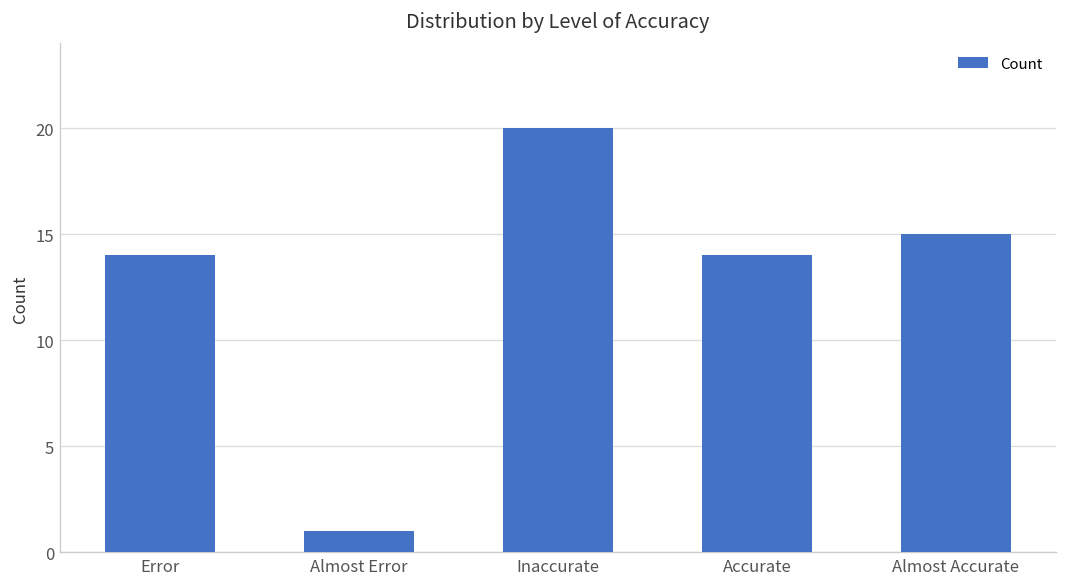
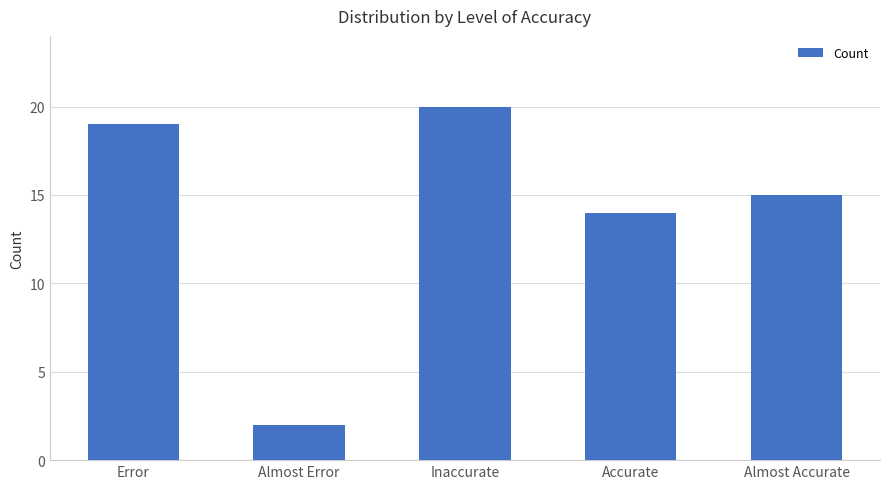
  {
-   "Error": 14,
-   "Almost Error": 1,
+   "Error": 19,
+   "Almost Error": 2,
    "Inaccurate": 20,
    "Accurate": 14,
    "Almost Accurate": 15
  }
